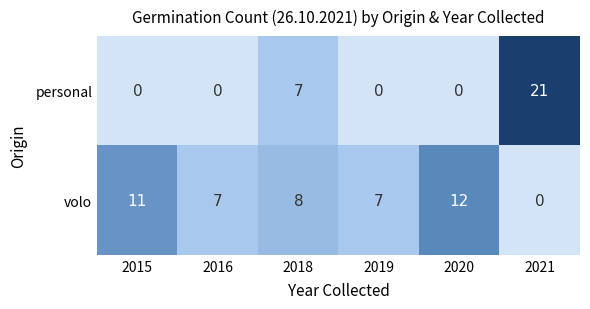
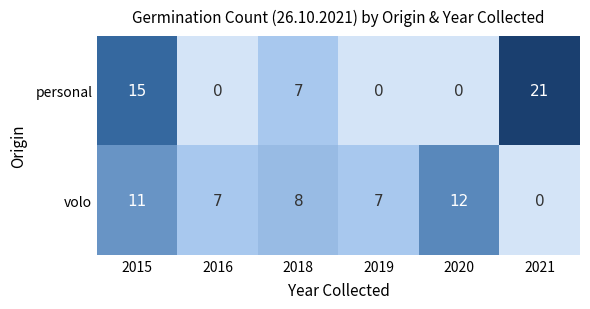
  {
    "personal": {
-     "2015": 0,
+     "2015": 15,
      "2016": 0,
      "2018": 7,
      "2019": 0,
      "2020": 0,
      "2021": 21
    },
    "volo": {
      "2015": 11,
      "2016": 7,
      "2018": 8,
      "2019": 7,
      "2020": 12,
      "2021": 0
    }
  }
